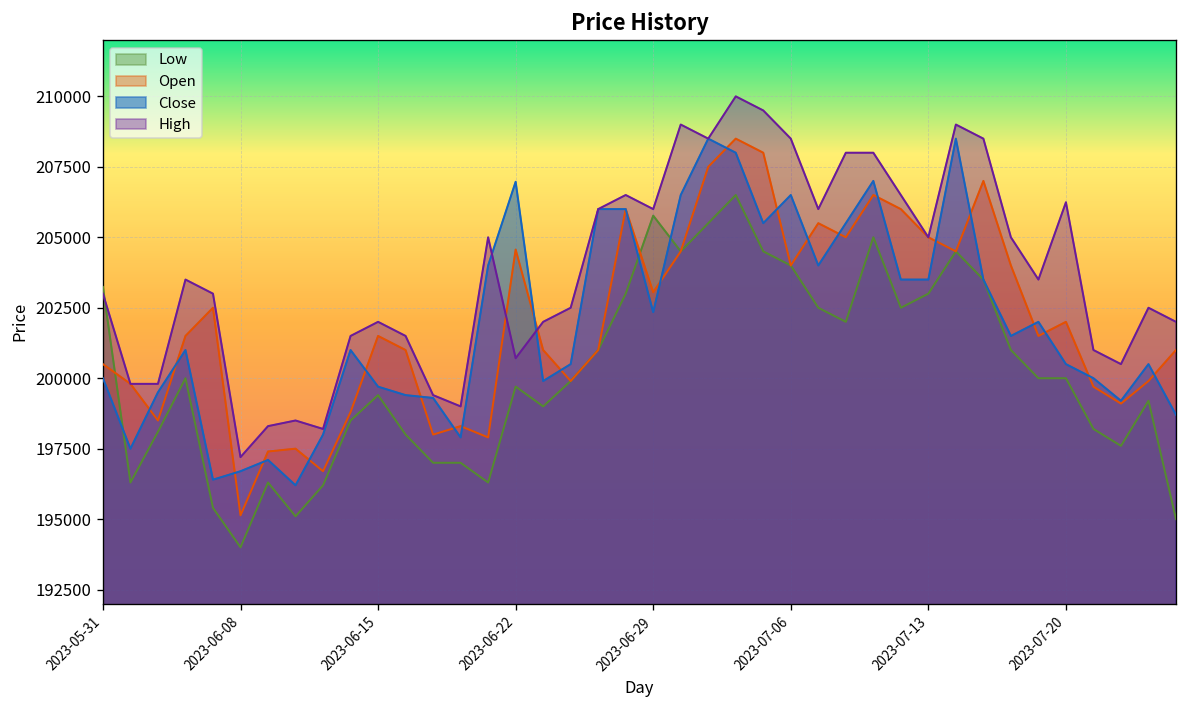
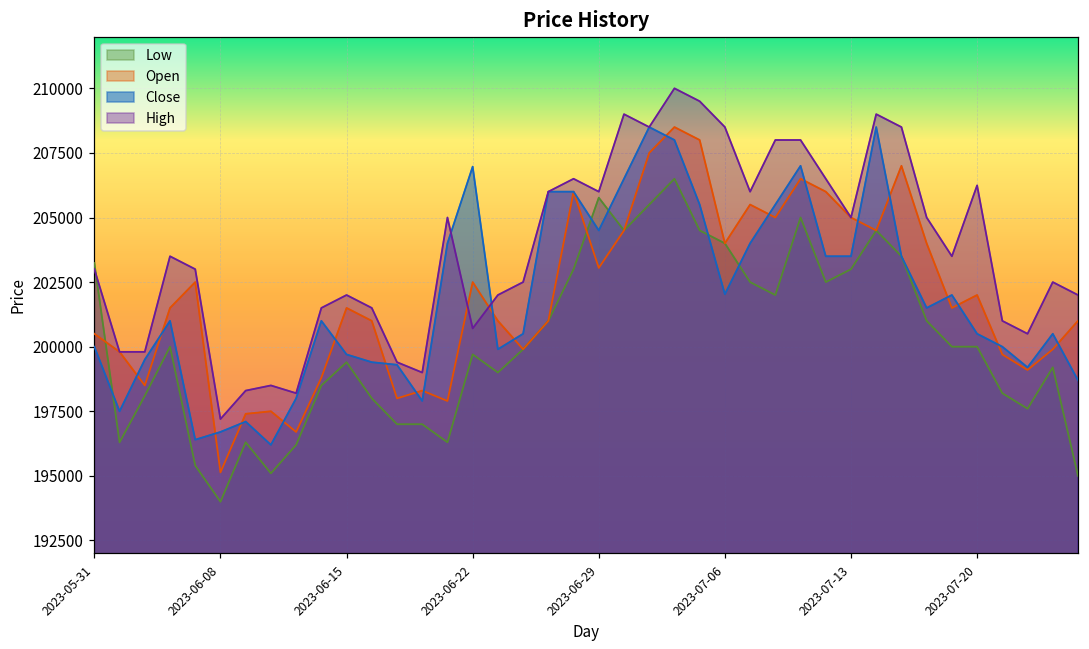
  {
    "Low": {
      "2023-05-31": 203200,
      "2023-06-08": 194000,
      "2023-06-15": 199400,
      "2023-06-22": 199700,
      "2023-06-29": 205800,
      "2023-07-13": 203000,
      "2023-07-20": 200000
    },
    "Open": {
      "2023-05-31": 200500,
      "2023-06-08": 195100,
      "2023-06-15": 201500,
-     "2023-06-22": 204600,
+     "2023-06-22": 202500,
      "2023-06-29": 203100,
      "2023-07-20": 202000
    },
    "Close": {
      "2023-05-31": 200000,
      "2023-06-08": 196700,
      "2023-06-15": 199700,
      "2023-06-22": 207000,
-     "2023-06-29": 202300,
-     "2023-07-06": 206500,
+     "2023-06-29": 204500,
+     "2023-07-06": 202000,
      "2023-07-13": 203500,
      "2023-07-20": 200500
    },
    "High": {
      "2023-05-31": 203000,
      "2023-06-08": 197200,
      "2023-06-15": 202000,
      "2023-06-22": 200700,
      "2023-06-29": 206000,
      "2023-07-06": 208500,
      "2023-07-20": 206200
    }
  }
